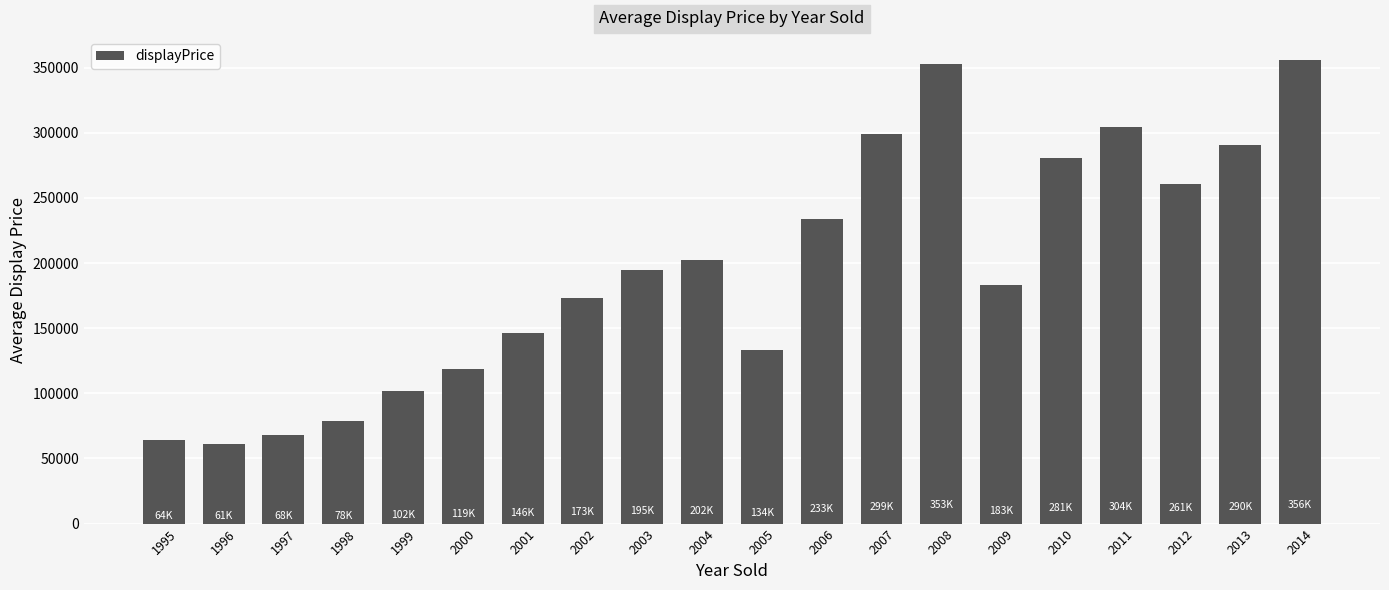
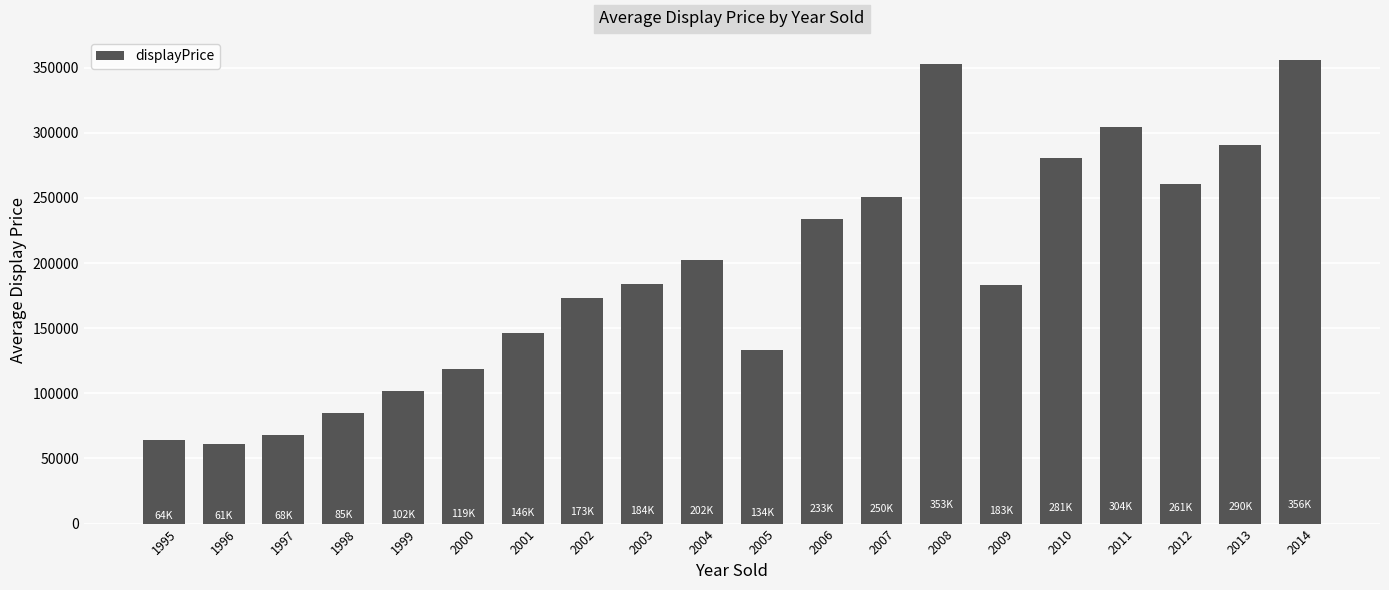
  {
    "1995": "64K",
    "1996": "61K",
    "1997": "68K",
-   "1998": "78K",
+   "1998": "85K",
    "1999": "102K",
    "2000": "119K",
    "2001": "146K",
    "2002": "173K",
-   "2003": "195K",
+   "2003": "184K",
    "2004": "202K",
    "2005": "134K",
    "2006": "233K",
-   "2007": "299K",
+   "2007": "250K",
    "2008": "353K",
    "2009": "183K",
    "2010": "281K",
    "2011": "304K",
    "2012": "261K",
    "2013": "290K",
    "2014": "356K"
  }
